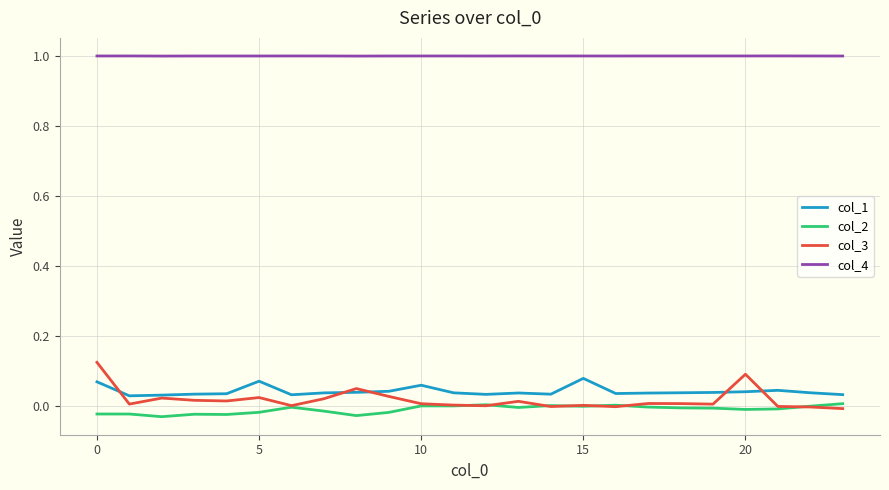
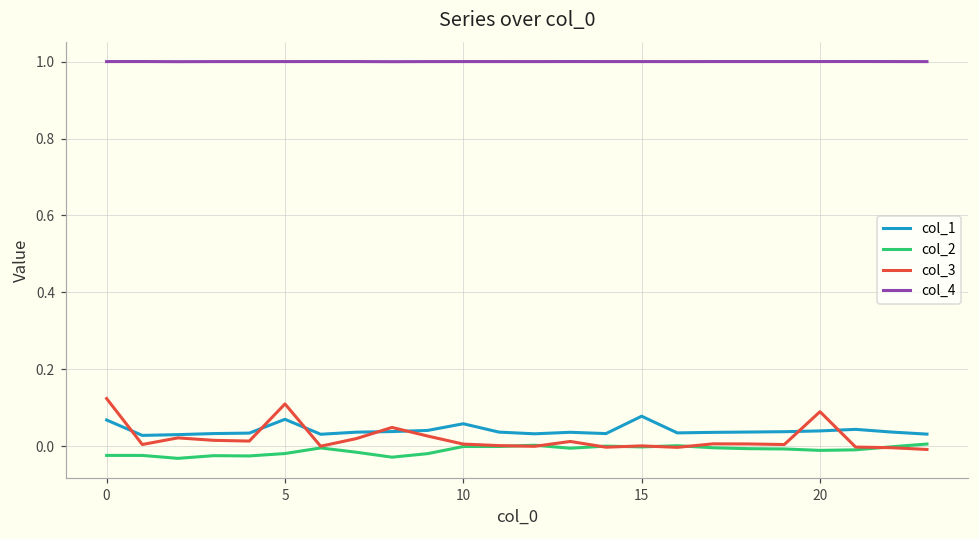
  {
    "col_1": {
      "0": 0.07,
      "5": 0.07,
      "10": 0.06,
      "15": 0.08,
      "20": 0.04
    },
    "col_2": {
      "0": -0.02,
      "5": -0.02,
      "20": -0.01
    },
    "col_3": {
      "0": 0.12,
-     "5": 0.02,
+     "5": 0.11,
      "20": 0.09
    },
    "col_4": {
      "0": 1.00,
      "5": 1.00,
      "10": 1.00,
      "15": 1.00,
      "20": 1.00
    }
  }
